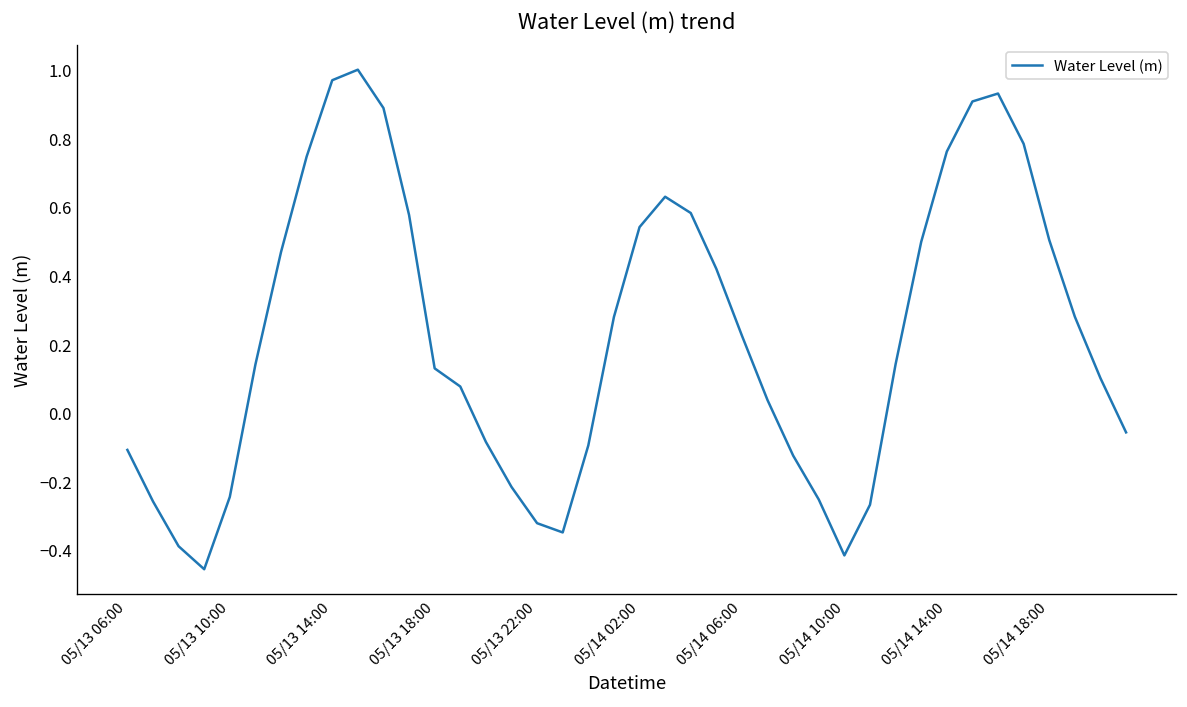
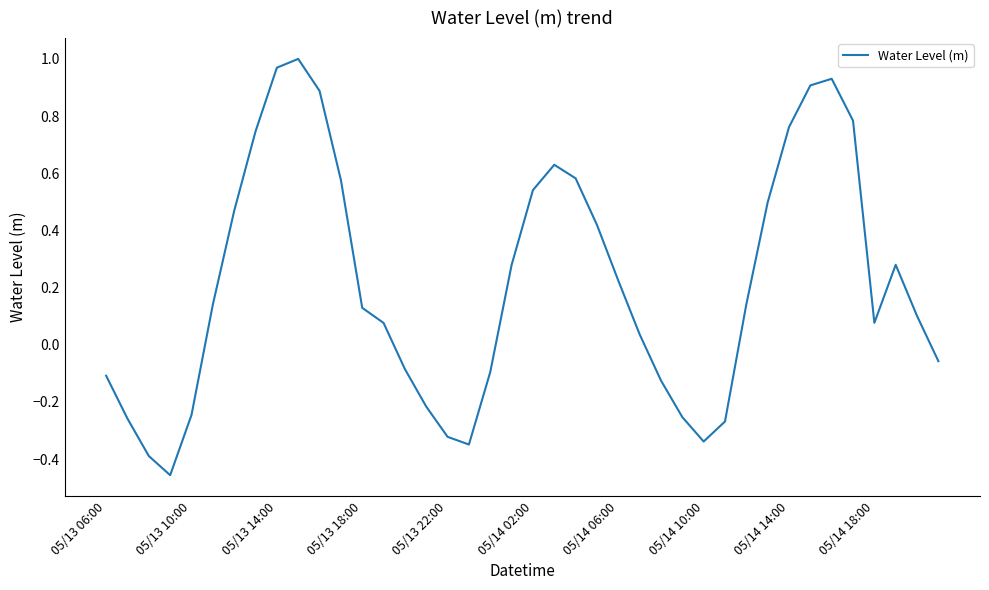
  {
    "05/13 06:00": -0.11,
    "05/13 10:00": -0.25,
    "05/13 14:00": 0.97,
    "05/13 18:00": 0.13,
    "05/13 22:00": -0.32,
    "05/14 02:00": 0.54,
    "05/14 06:00": 0.22,
-   "05/14 10:00": -0.42,
+   "05/14 10:00": -0.34,
    "05/14 14:00": 0.76,
-   "05/14 18:00": 0.50
+   "05/14 18:00": 0.08
  }
